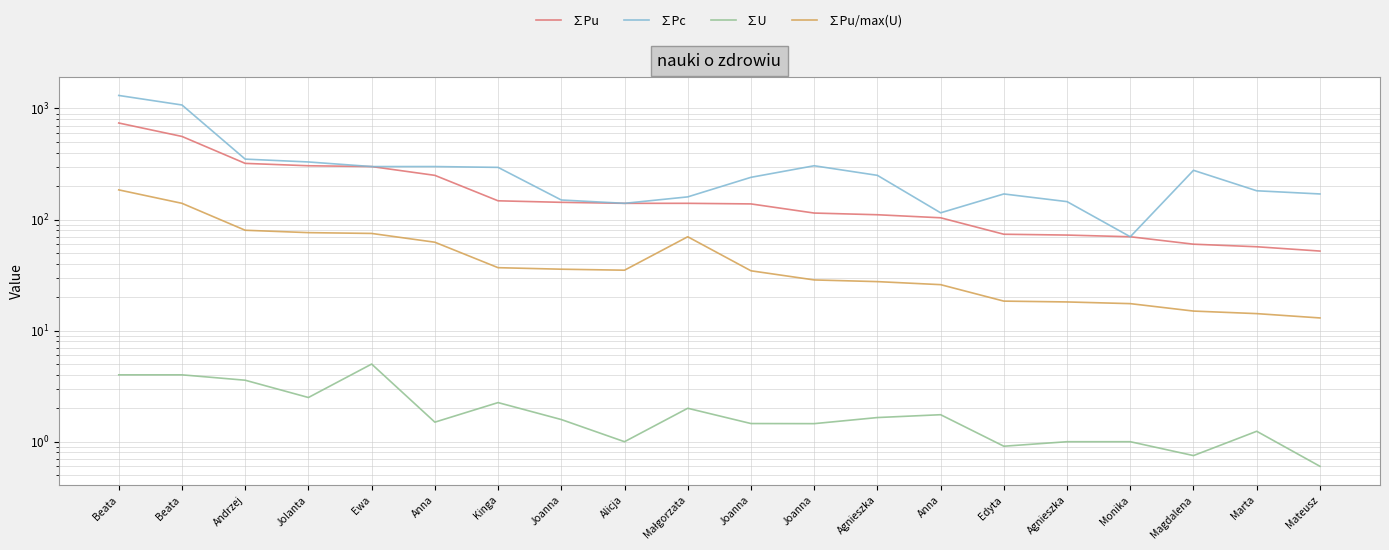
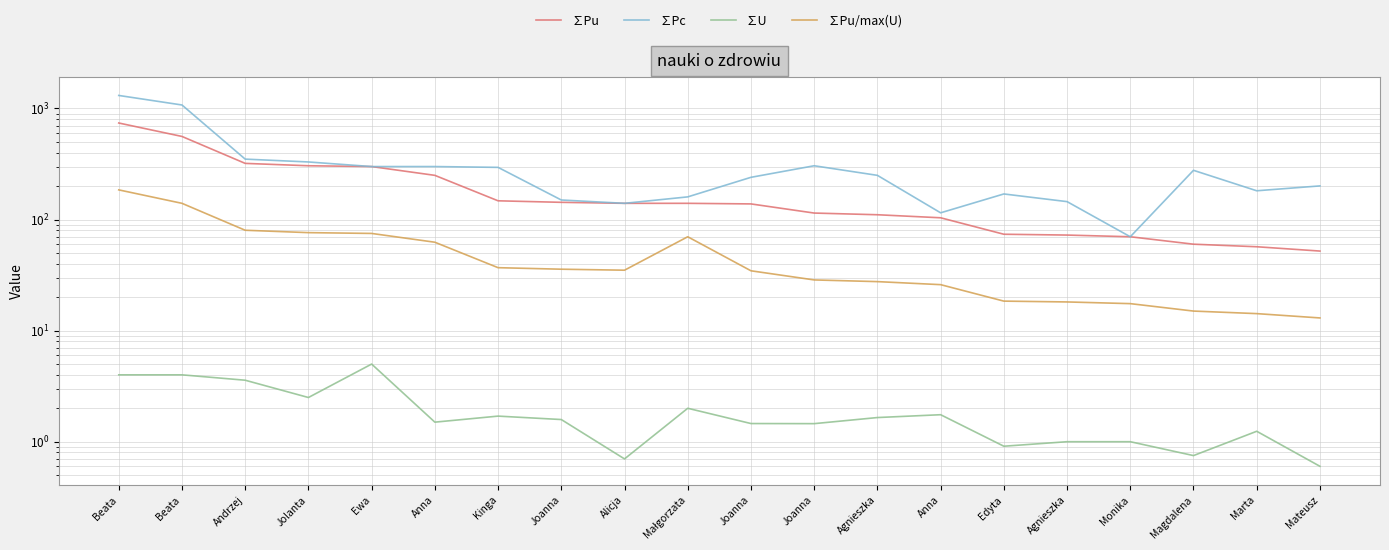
  {
    "∑Pc": {
      "Andrzej": 350,
      "Jolanta": 330,
      "Kinga": 300,
      "Małgorzata": 160,
      "Edyta": 170,
      "Magdalena": 280,
      "Marta": 180,
-     "Mateusz": 170
+     "Mateusz": 200
    },
    "∑U": {
      "Andrzej": 3.6,
      "Jolanta": 2.5,
      "Ewa": 5,
-     "Kinga": 2.3,
-     "Alicja": 1.0,
+     "Kinga": 1.7,
+     "Alicja": 0.7,
      "Małgorzata": 2.0,
      "Edyta": 0.9,
      "Monika": 1.0,
      "Magdalena": 0.8,
      "Marta": 1.2,
      "Mateusz": 0.6
    }
  }
